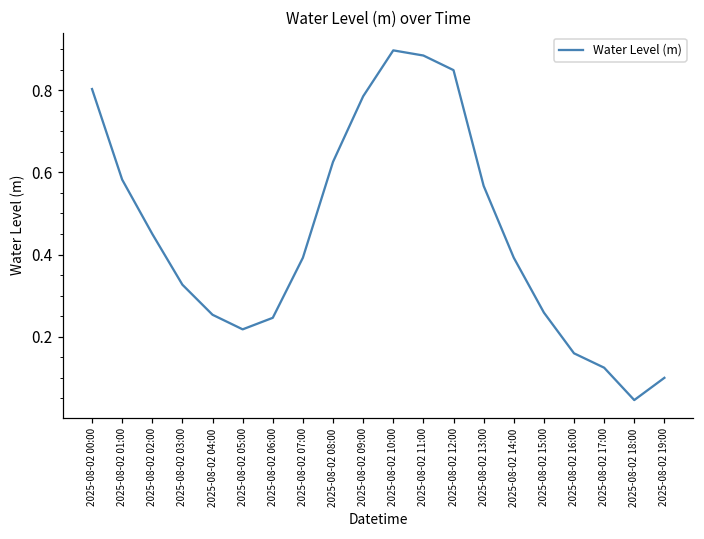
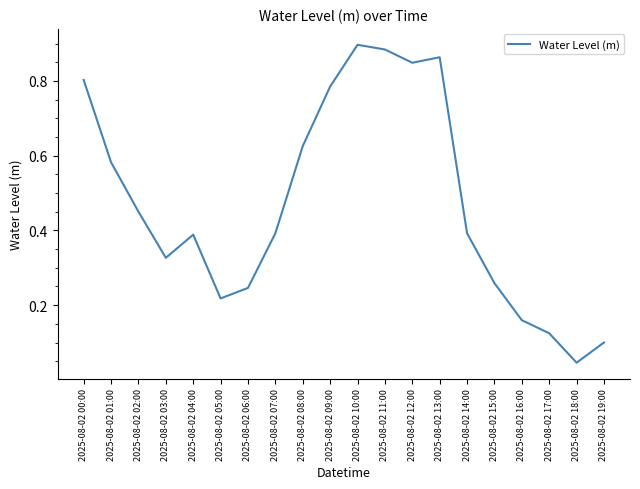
  {
    "2025-08-02 00:00": 0.80,
    "2025-08-02 01:00": 0.58,
    "2025-08-02 02:00": 0.45,
    "2025-08-02 03:00": 0.33,
-   "2025-08-02 04:00": 0.25,
+   "2025-08-02 04:00": 0.39,
    "2025-08-02 05:00": 0.22,
    "2025-08-02 06:00": 0.25,
    "2025-08-02 07:00": 0.39,
    "2025-08-02 08:00": 0.63,
    "2025-08-02 09:00": 0.78,
    "2025-08-02 10:00": 0.90,
    "2025-08-02 11:00": 0.88,
    "2025-08-02 12:00": 0.85,
-   "2025-08-02 13:00": 0.57,
+   "2025-08-02 13:00": 0.86,
    "2025-08-02 14:00": 0.39,
    "2025-08-02 15:00": 0.26,
    "2025-08-02 16:00": 0.16,
    "2025-08-02 17:00": 0.12,
    "2025-08-02 18:00": 0.05,
    "2025-08-02 19:00": 0.10
  }
